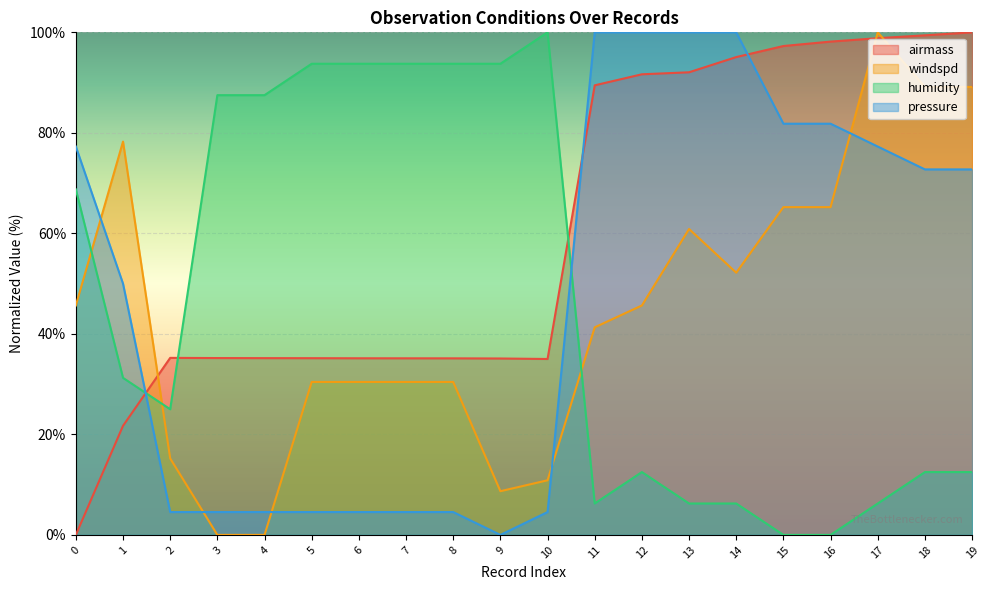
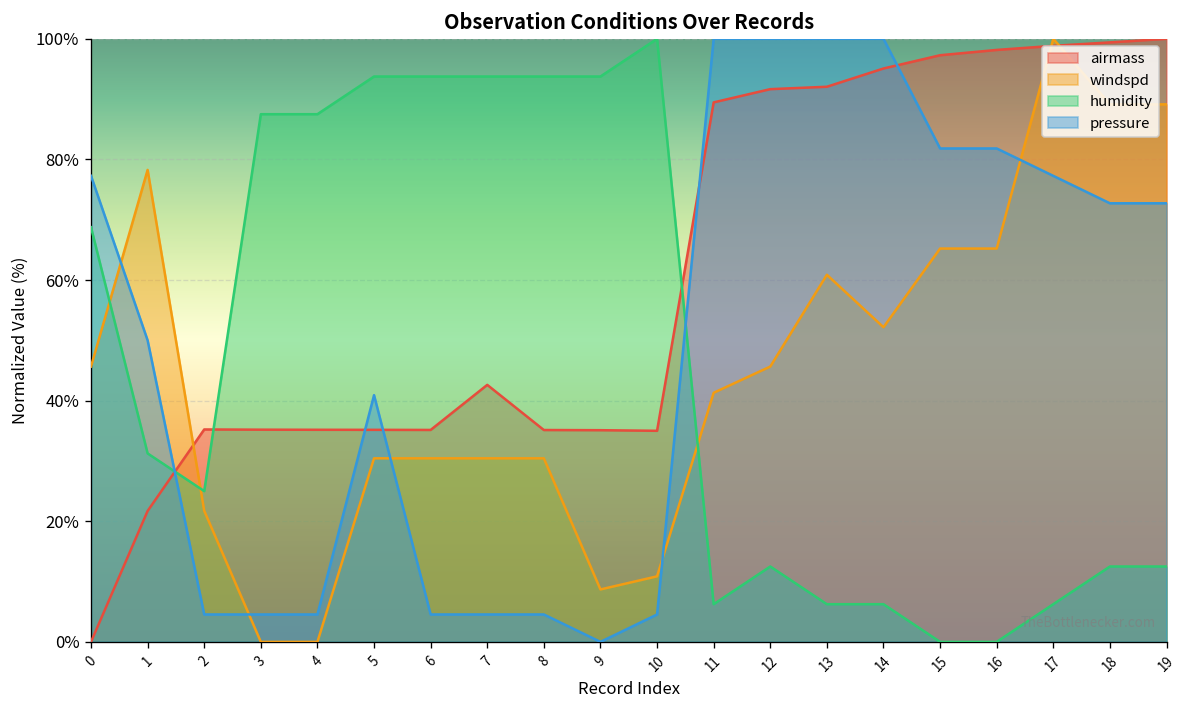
  {
    "airmass": {
      "0": "0%",
      "1": "22%",
      "2": "35%",
      "3": "35%",
      "4": "35%",
      "5": "35%",
      "6": "35%",
-     "7": "35%",
+     "7": "43%",
      "8": "35%",
      "9": "35%",
      "10": "35%",
      "11": "89%",
      "12": "92%",
      "13": "92%",
      "14": "95%",
      "15": "97%",
      "16": "98%",
      "17": "99%",
      "18": "99%",
      "19": "100%"
    },
    "windspd": {
      "0": "46%",
      "1": "78%",
-     "2": "15%",
+     "2": "22%",
      "3": "0%",
      "4": "0%",
      "5": "30%",
      "6": "30%",
      "7": "30%",
      "8": "30%",
      "9": "9%",
      "10": "11%",
      "11": "41%",
      "12": "46%",
      "13": "61%",
      "14": "52%",
      "15": "65%",
      "16": "65%",
      "17": "100%",
      "19": "89%"
    },
    "humidity": {
      "0": "69%",
      "1": "31%",
      "2": "25%",
      "3": "88%",
      "4": "88%",
      "5": "94%",
      "6": "94%",
      "7": "94%",
      "8": "94%",
      "9": "94%",
      "10": "100%",
      "11": "6%",
      "12": "13%",
      "13": "6%",
      "14": "6%",
      "15": "0%",
      "16": "0%",
      "17": "6%",
      "18": "13%",
      "19": "13%"
    },
    "pressure": {
      "0": "77%",
      "1": "50%",
      "2": "5%",
      "3": "5%",
      "4": "5%",
-     "5": "5%",
+     "5": "41%",
      "6": "5%",
      "7": "5%",
      "8": "5%",
      "9": "0%",
      "10": "5%",
      "11": "100%",
      "12": "100%",
      "13": "100%",
      "14": "100%",
      "15": "82%",
      "16": "82%",
      "17": "77%",
      "18": "73%",
      "19": "73%"
    }
  }
